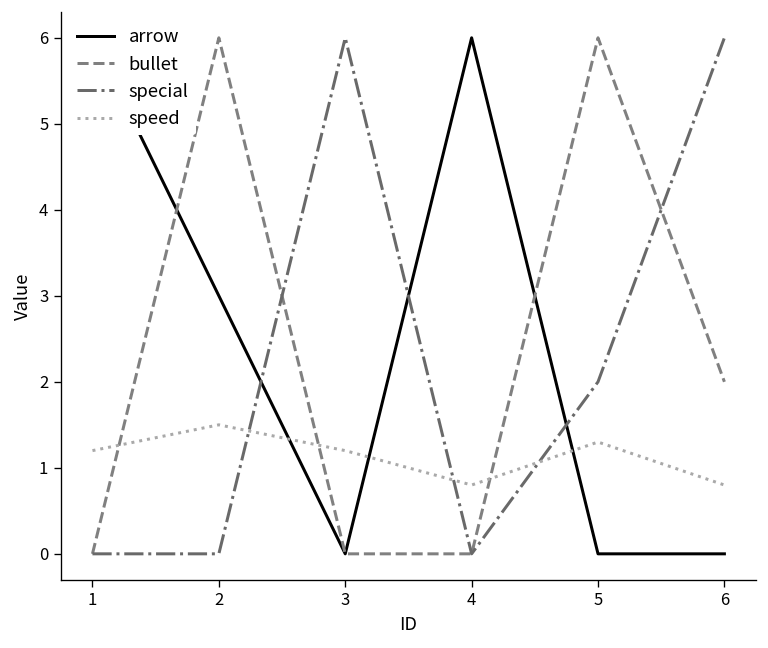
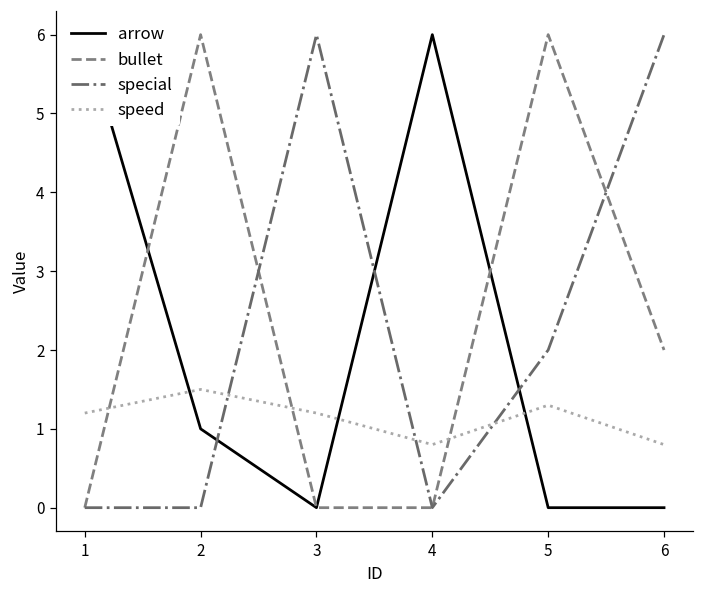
  {
    "arrow": {
-     "2": 3,
+     "2": 1,
      "4": 6,
      "5": 0,
      "6": 0
    },
    "speed": {
      "1": 1.2,
      "2": 1.5,
      "3": 1.2,
      "4": 0.8,
      "5": 1.3,
      "6": 0.8
    }
  }
